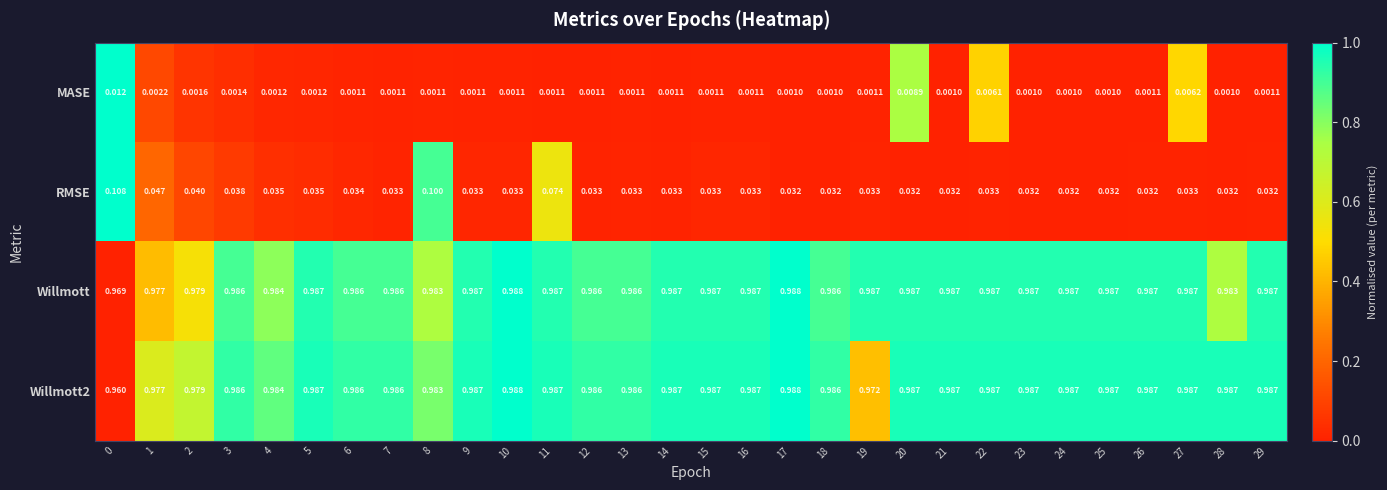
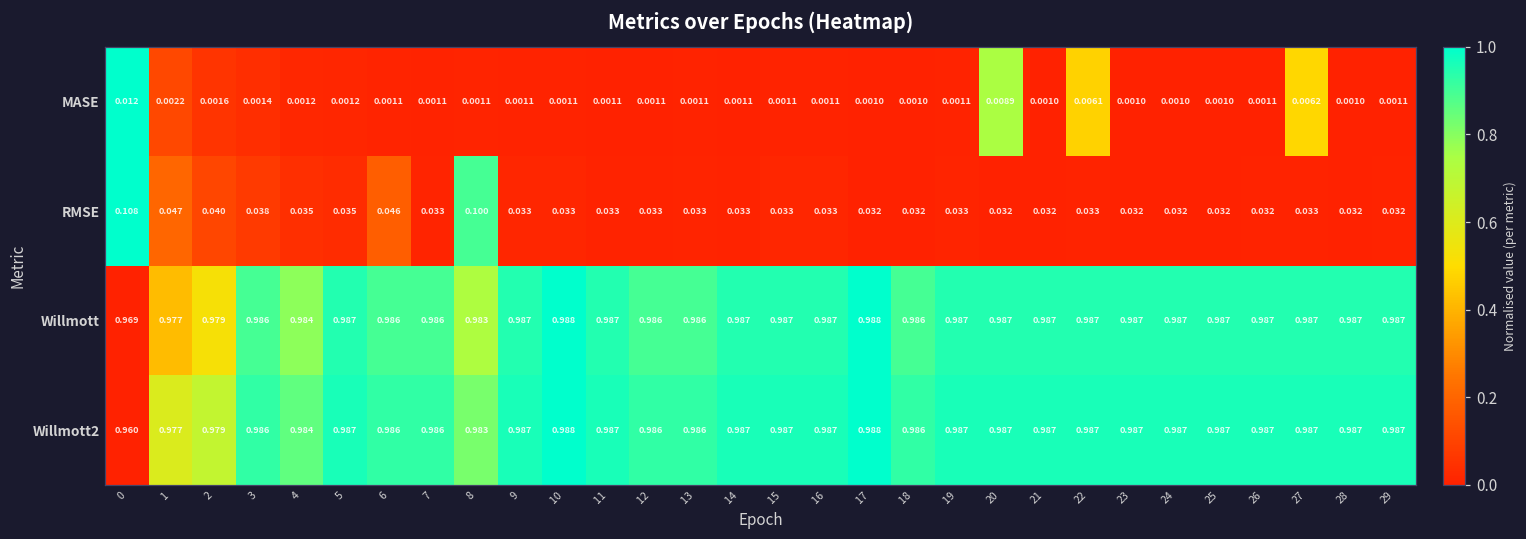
  {
    "MASE": {
      "0": 0.012,
      "1": 0.0022,
      "2": 0.0016,
      "3": 0.0014,
      "4": 0.0012,
      "5": 0.0012,
      "6": 0.0011,
      "7": 0.0011,
      "8": 0.0011,
      "9": 0.0011,
      "10": 0.0011,
      "11": 0.0011,
      "12": 0.0011,
      "13": 0.0011,
      "14": 0.0011,
      "15": 0.0011,
      "16": 0.0011,
      "17": 0.0010,
      "18": 0.0010,
      "19": 0.0011,
      "20": 0.0089,
      "21": 0.0010,
      "22": 0.0061,
      "23": 0.0010,
      "24": 0.0010,
      "25": 0.0010,
      "26": 0.0011,
      "27": 0.0062,
      "28": 0.0010,
      "29": 0.0011
    },
    "RMSE": {
      "0": 0.108,
      "1": 0.047,
      "2": 0.040,
      "3": 0.038,
      "4": 0.035,
      "5": 0.035,
-     "6": 0.034,
+     "6": 0.046,
      "7": 0.033,
      "8": 0.100,
      "9": 0.033,
      "10": 0.033,
-     "11": 0.074,
+     "11": 0.033,
      "12": 0.033,
      "13": 0.033,
      "14": 0.033,
      "15": 0.033,
      "16": 0.033,
      "17": 0.032,
      "18": 0.032,
      "19": 0.033,
      "20": 0.032,
      "21": 0.032,
      "22": 0.033,
      "23": 0.032,
      "24": 0.032,
      "25": 0.032,
      "26": 0.032,
      "27": 0.033,
      "28": 0.032,
      "29": 0.032
    },
    "Willmott": {
      "0": 0.969,
      "1": 0.977,
      "2": 0.979,
      "3": 0.986,
      "4": 0.984,
      "5": 0.987,
      "6": 0.986,
      "7": 0.986,
      "8": 0.983,
      "9": 0.987,
      "10": 0.988,
      "11": 0.987,
      "12": 0.986,
      "13": 0.986,
      "14": 0.987,
      "15": 0.987,
      "16": 0.987,
      "17": 0.988,
      "18": 0.986,
      "19": 0.987,
      "20": 0.987,
      "21": 0.987,
      "22": 0.987,
      "23": 0.987,
      "24": 0.987,
      "25": 0.987,
      "26": 0.987,
      "27": 0.987,
-     "28": 0.983,
+     "28": 0.987,
      "29": 0.987
    },
    "Willmott2": {
      "0": 0.960,
      "1": 0.977,
      "2": 0.979,
      "3": 0.986,
      "4": 0.984,
      "5": 0.987,
      "6": 0.986,
      "7": 0.986,
      "8": 0.983,
      "9": 0.987,
      "10": 0.988,
      "11": 0.987,
      "12": 0.986,
      "13": 0.986,
      "14": 0.987,
      "15": 0.987,
      "16": 0.987,
      "17": 0.988,
      "18": 0.986,
-     "19": 0.972,
+     "19": 0.987,
      "20": 0.987,
      "21": 0.987,
      "22": 0.987,
      "23": 0.987,
      "24": 0.987,
      "25": 0.987,
      "26": 0.987,
      "27": 0.987,
      "28": 0.987,
      "29": 0.987
    }
  }
